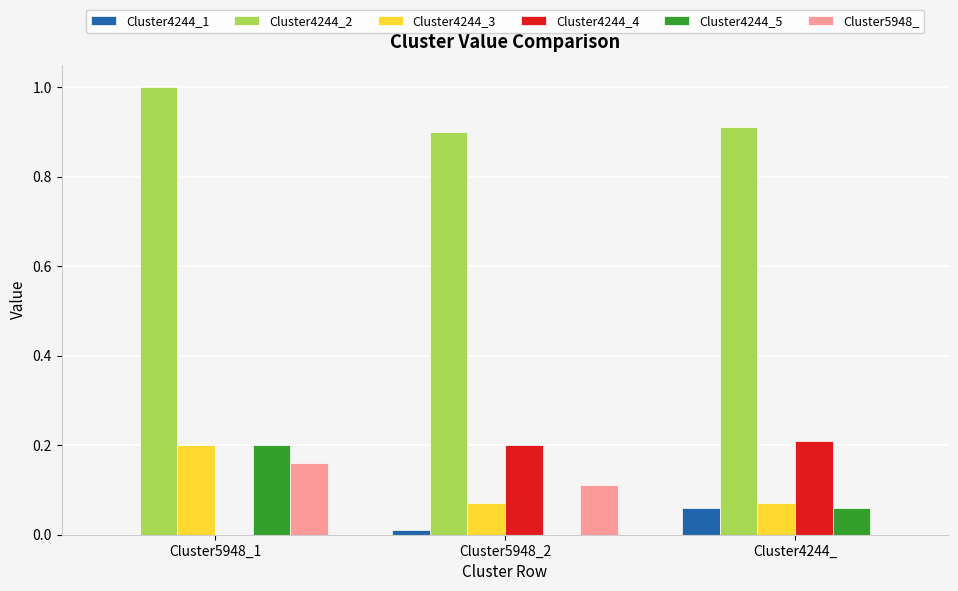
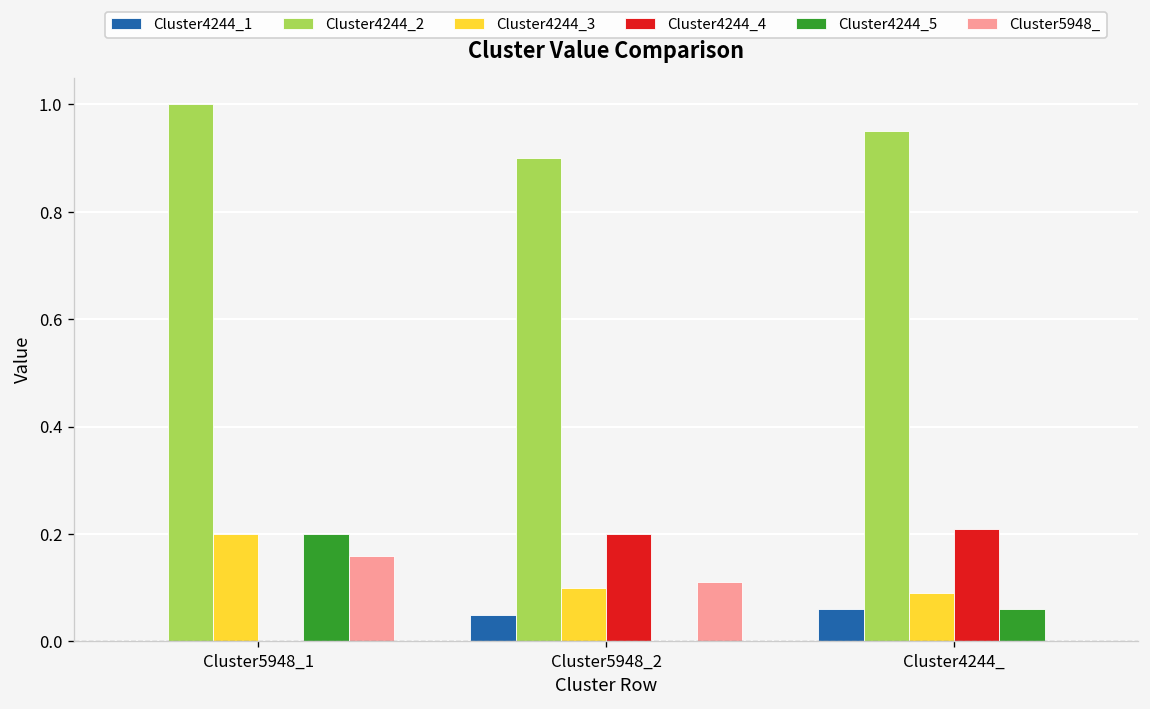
  {
    "Cluster4244_1": {
      "Cluster5948_1": 0.00,
-     "Cluster5948_2": 0.01,
+     "Cluster5948_2": 0.05,
      "Cluster4244_": 0.06
    },
    "Cluster4244_2": {
      "Cluster5948_1": 1.00,
      "Cluster5948_2": 0.90,
-     "Cluster4244_": 0.91
+     "Cluster4244_": 0.95
    },
    "Cluster4244_3": {
      "Cluster5948_1": 0.20,
-     "Cluster5948_2": 0.07,
-     "Cluster4244_": 0.07
+     "Cluster5948_2": 0.10,
+     "Cluster4244_": 0.09
    },
    "Cluster4244_4": {
      "Cluster5948_1": 0.00,
      "Cluster5948_2": 0.20,
      "Cluster4244_": 0.21
    },
    "Cluster4244_5": {
      "Cluster5948_1": 0.20,
      "Cluster5948_2": 0.00,
      "Cluster4244_": 0.06
    },
    "Cluster5948_": {
      "Cluster5948_1": 0.16,
      "Cluster5948_2": 0.11,
      "Cluster4244_": 0.00
    }
  }
